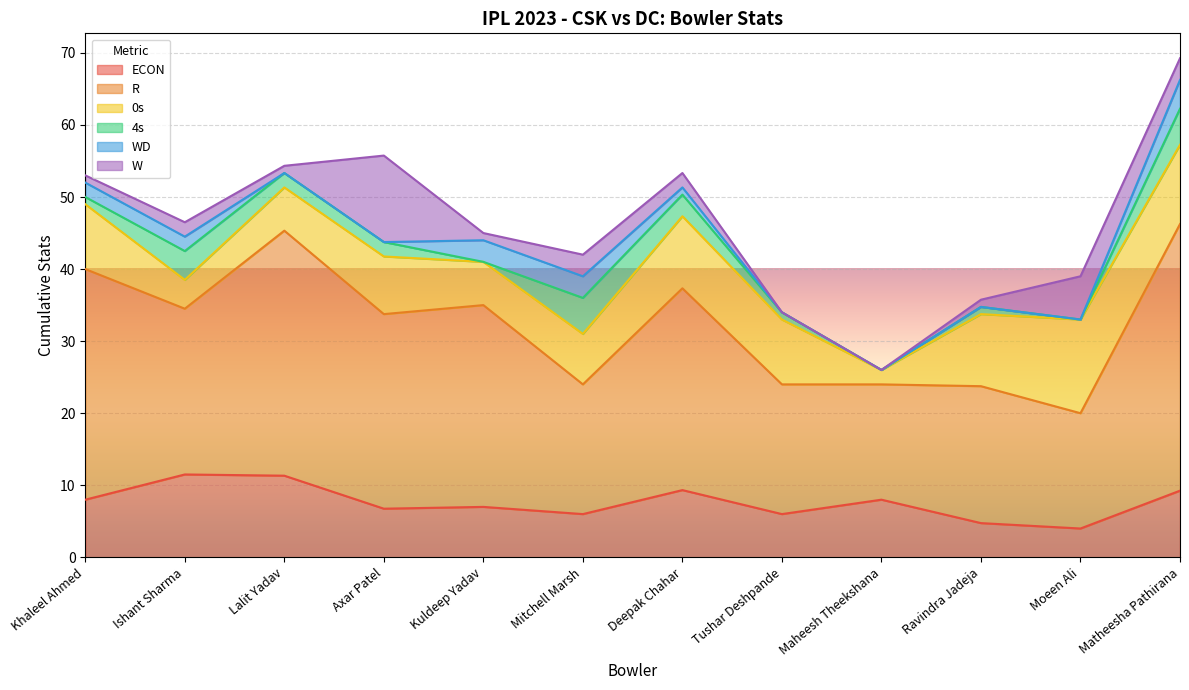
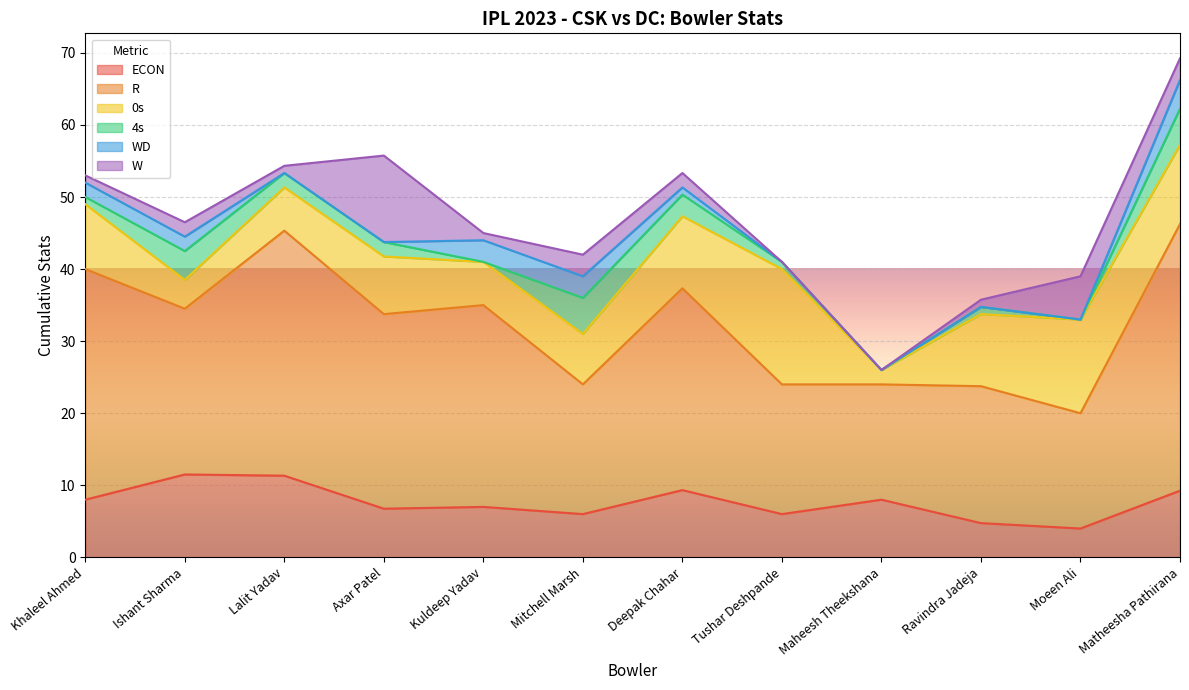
  {
    "0s": {
      "Khaleel Ahmed": 9,
      "Ishant Sharma": 4,
      "Lalit Yadav": 6,
      "Axar Patel": 8,
      "Mitchell Marsh": 7,
      "Deepak Chahar": 10,
-     "Tushar Deshpande": 9,
+     "Tushar Deshpande": 16,
      "Ravindra Jadeja": 10,
      "Matheesha Pathirana": 11
    },
    "4s": {
      "Khaleel Ahmed": 1,
      "Ishant Sharma": 4,
      "Mitchell Marsh": 5,
      "Deepak Chahar": 3,
      "Matheesha Pathirana": 5
    },
    "WD": {
      "Khaleel Ahmed": 2,
      "Ishant Sharma": 2,
      "Kuldeep Yadav": 3,
      "Mitchell Marsh": 3,
      "Deepak Chahar": 1,
      "Matheesha Pathirana": 4
    },
    "W": {
      "Khaleel Ahmed": 1,
      "Ishant Sharma": 2,
      "Lalit Yadav": 1,
      "Axar Patel": 12,
      "Kuldeep Yadav": 1,
      "Mitchell Marsh": 3,
      "Deepak Chahar": 2,
      "Ravindra Jadeja": 1,
      "Moeen Ali": 6,
      "Matheesha Pathirana": 3
    }
  }
